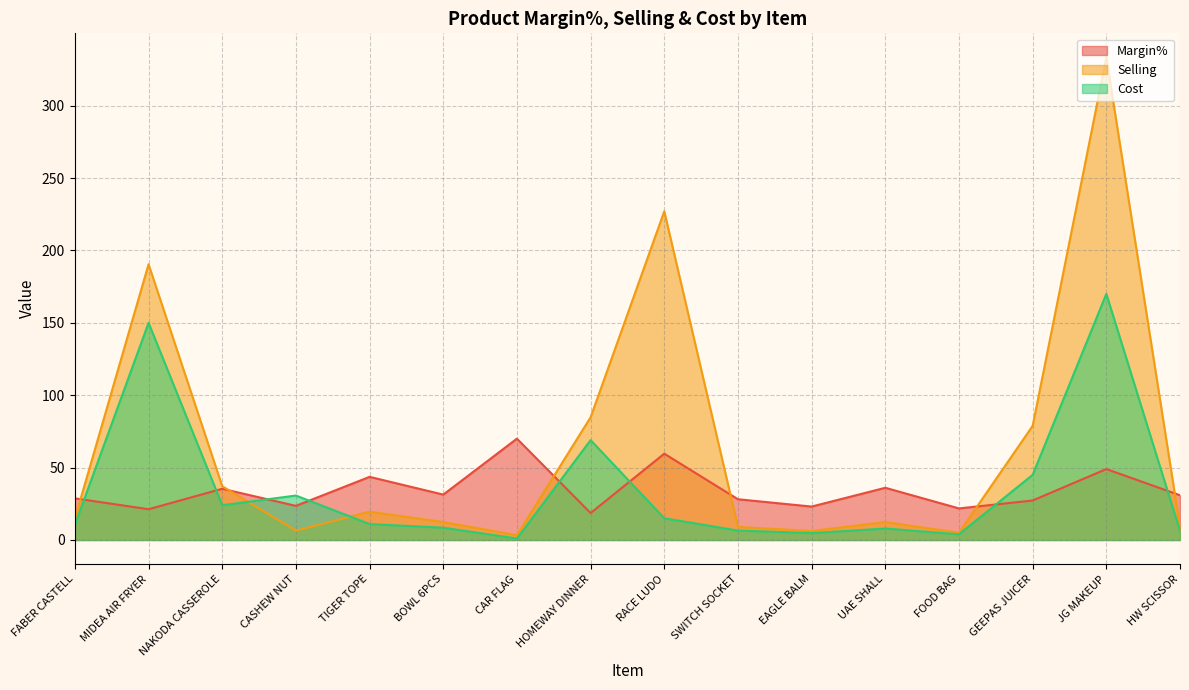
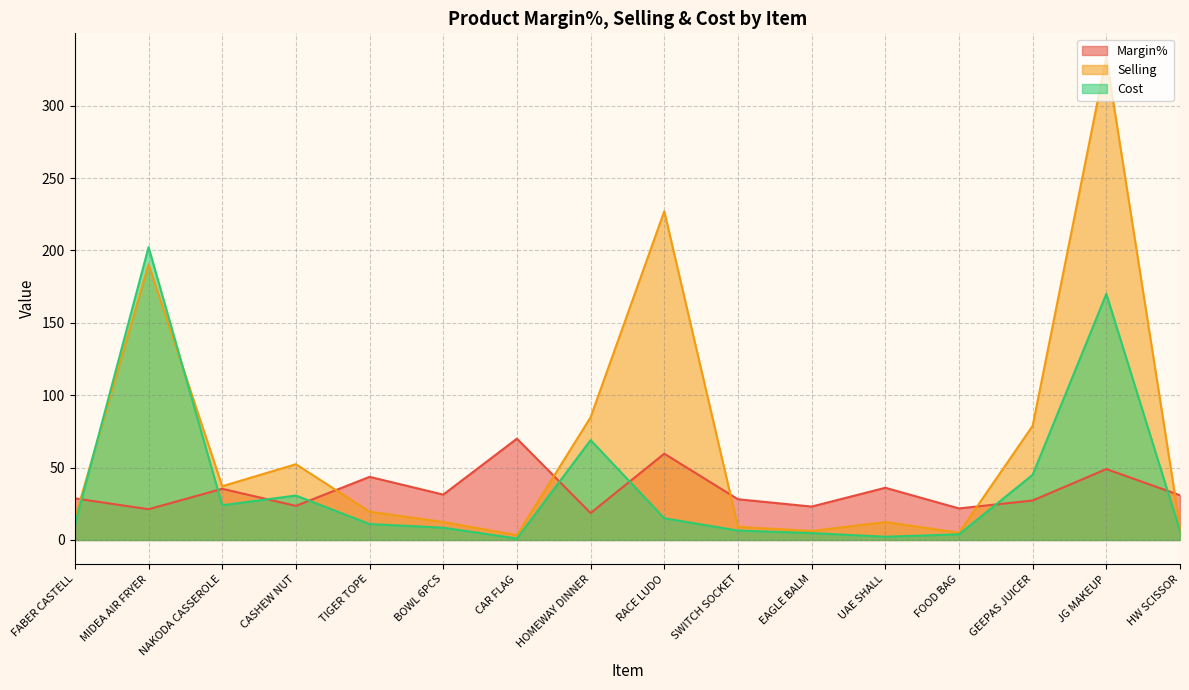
  {
    "Margin%": {
      "FABER CASTELL": 29,
      "MIDEA AIR FRYER": 21,
      "NAKODA CASSEROLE": 35,
      "CASHEW NUT": 24,
      "TIGER TOPE": 44,
      "BOWL 6PCS": 31,
      "CAR FLAG": 70,
      "HOMEWAY DINNER": 19,
      "RACE LUDO": 60,
      "SWITCH SOCKET": 28,
      "EAGLE BALM": 23,
      "UAE SHALL": 36,
      "FOOD BAG": 22,
      "GEEPAS JUICER": 27,
      "JG MAKEUP": 49,
      "HW SCISSOR": 31
    },
    "Selling": {
      "FABER CASTELL": 15,
      "MIDEA AIR FRYER": 190,
      "NAKODA CASSEROLE": 37,
-     "CASHEW NUT": 6,
+     "CASHEW NUT": 52,
      "TIGER TOPE": 20,
      "BOWL 6PCS": 12,
      "CAR FLAG": 3,
      "HOMEWAY DINNER": 85,
      "RACE LUDO": 227,
      "SWITCH SOCKET": 9,
      "UAE SHALL": 12,
      "GEEPAS JUICER": 79,
      "HW SCISSOR": 9
    },
    "Cost": {
      "FABER CASTELL": 10,
-     "MIDEA AIR FRYER": 150,
+     "MIDEA AIR FRYER": 202,
      "NAKODA CASSEROLE": 24,
      "CASHEW NUT": 31,
      "TIGER TOPE": 11,
      "BOWL 6PCS": 9,
      "CAR FLAG": 1,
      "HOMEWAY DINNER": 69,
      "RACE LUDO": 15,
      "SWITCH SOCKET": 7,
-     "UAE SHALL": 8,
+     "UAE SHALL": 2,
      "GEEPAS JUICER": 45,
      "JG MAKEUP": 170,
      "HW SCISSOR": 6
    }
  }
